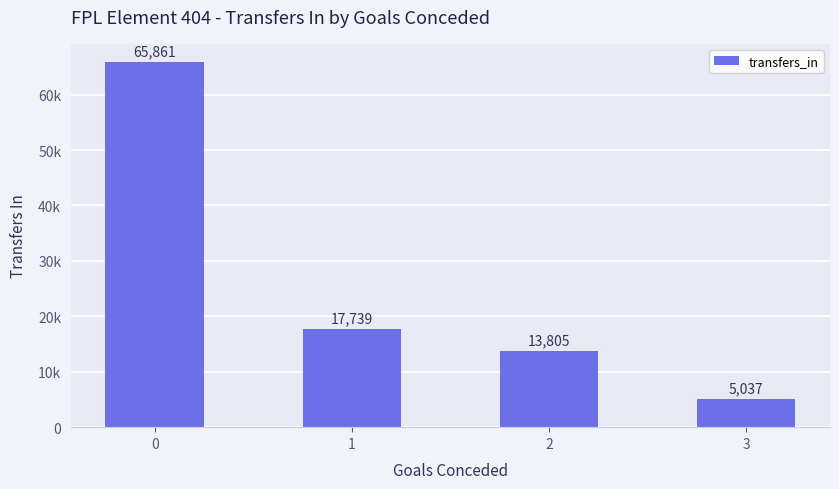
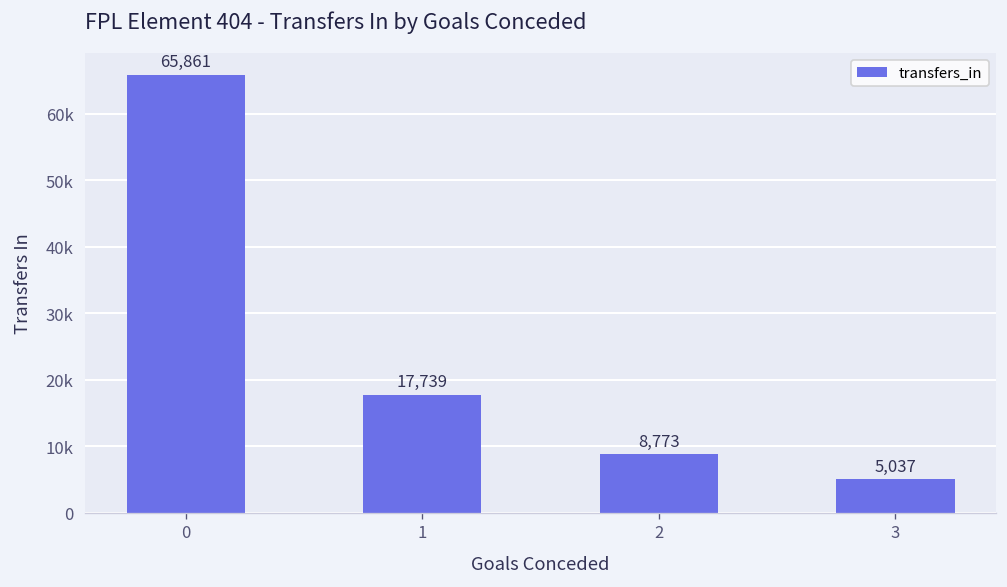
  {
    "0": "65,861",
    "1": "17,739",
-   "2": "13,805",
+   "2": "8,773",
    "3": "5,037"
  }
